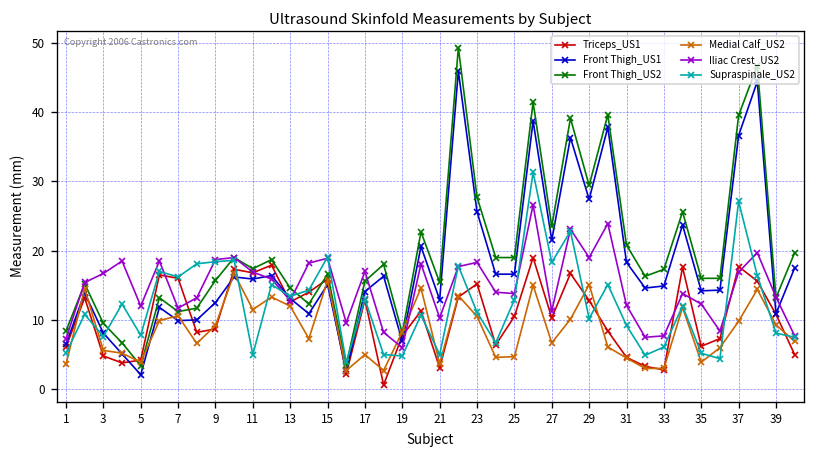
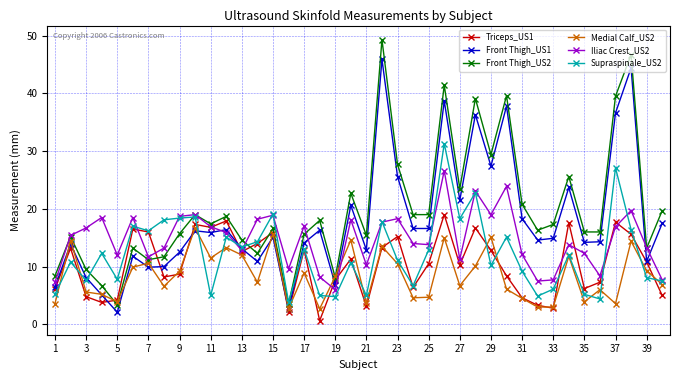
  {
    "Triceps_US1": {
      "3": 5,
      "9": 9,
      "21": 3,
      "23": 15,
      "25": 11,
      "27": 10,
      "29": 13,
      "35": 6,
      "37": 18
    },
    "Front Thigh_US1": {
      "3": 8,
      "5": 2,
      "7": 10,
      "9": 13,
      "11": 16,
      "15": 15,
      "17": 14,
      "19": 7,
      "21": 13,
      "23": 26,
      "25": 17,
      "27": 22,
      "29": 27,
      "31": 18,
      "33": 15,
      "35": 14,
      "37": 37
    },
    "Front Thigh_US2": {
      "1": 8,
      "3": 10,
      "5": 3,
      "7": 11,
      "9": 16,
      "11": 17,
      "13": 15,
      "15": 17,
      "17": 16,
      "21": 15,
      "23": 28,
      "25": 19,
      "27": 24,
      "29": 29,
      "31": 21,
      "33": 17,
      "35": 16,
      "37": 40
    },
    "Medial Calf_US2": {
      "1": 4,
      "3": 6,
      "7": 11,
      "9": 9,
      "11": 12,
      "13": 12,
-     "17": 5,
+     "17": 9,
      "21": 4,
      "23": 11,
      "25": 5,
      "27": 7,
      "29": 15,
      "35": 4,
-     "37": 10,
+     "37": 4,
      "39": 9
    },
    "Iliac Crest_US2": {
      "1": 7,
      "3": 17,
      "5": 12,
      "7": 12,
      "17": 17,
      "19": 6,
      "21": 10,
      "23": 18,
      "25": 14,
      "27": 11,
      "29": 19,
      "31": 12,
      "33": 8,
      "35": 12,
      "37": 17
    },
    "Supraspinale_US2": {
      "1": 5,
      "3": 8,
      "5": 8,
      "11": 5,
      "19": 5,
      "21": 5,
      "23": 11,
      "25": 13,
      "27": 18,
      "29": 10,
      "31": 9,
      "33": 6,
      "35": 5,
      "37": 27,
      "39": 8
    }
  }
